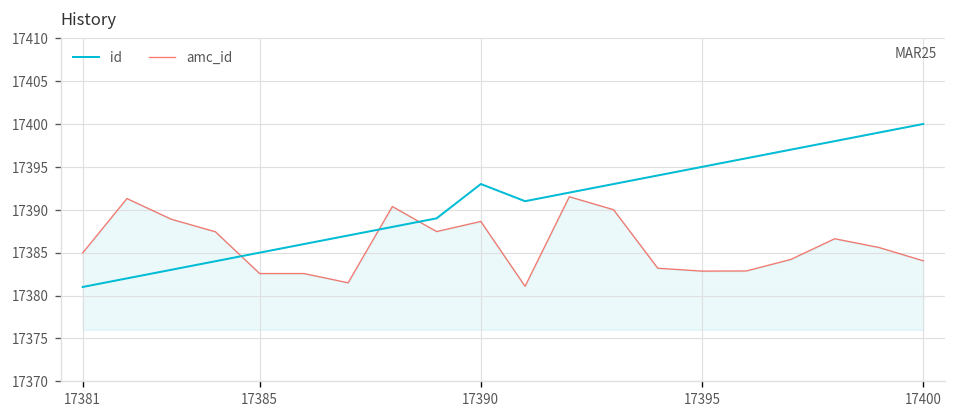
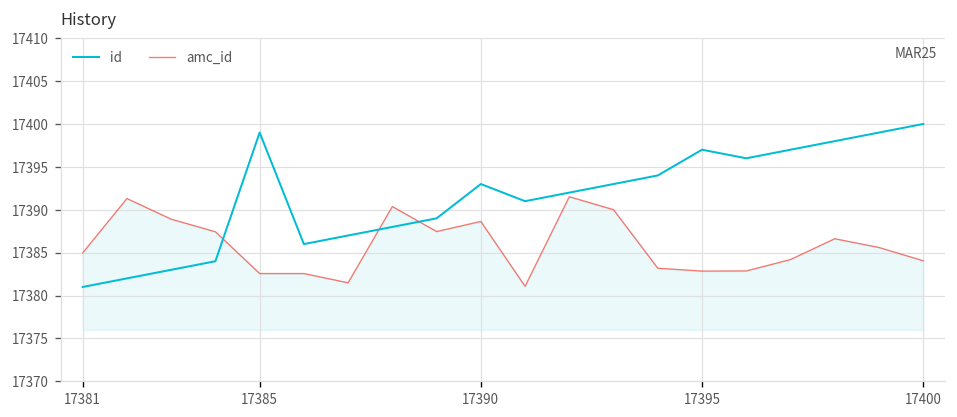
  {
    "id": {
      "17381": 17381,
-     "17385": 17385,
+     "17385": 17399,
      "17390": 17393,
-     "17395": 17395,
+     "17395": 17397,
      "17400": 17400
    },
    "amc_id": {
      "17381": 17385,
      "17385": 17383,
      "17390": 17389,
      "17395": 17383,
      "17400": 17384
    }
  }
